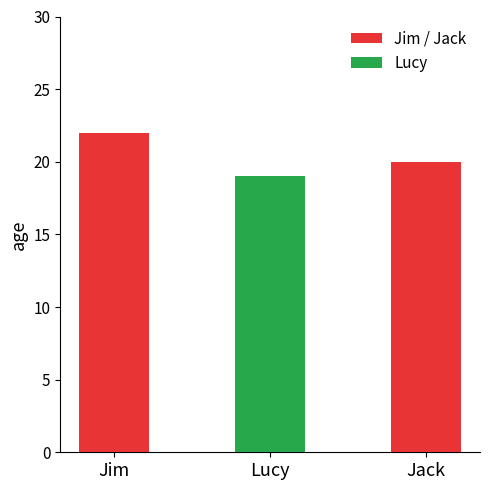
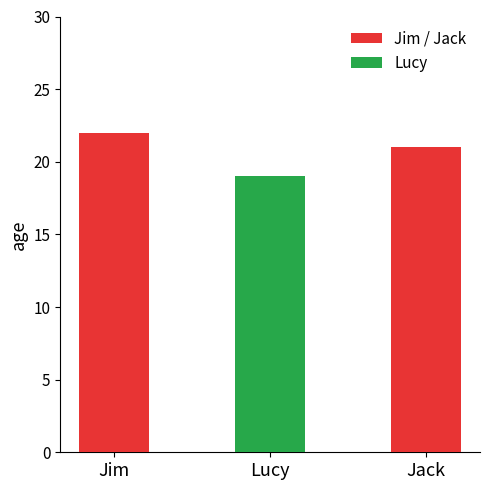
  {
    "Jim": 22,
    "Lucy": 19,
-   "Jack": 20
+   "Jack": 21
  }
